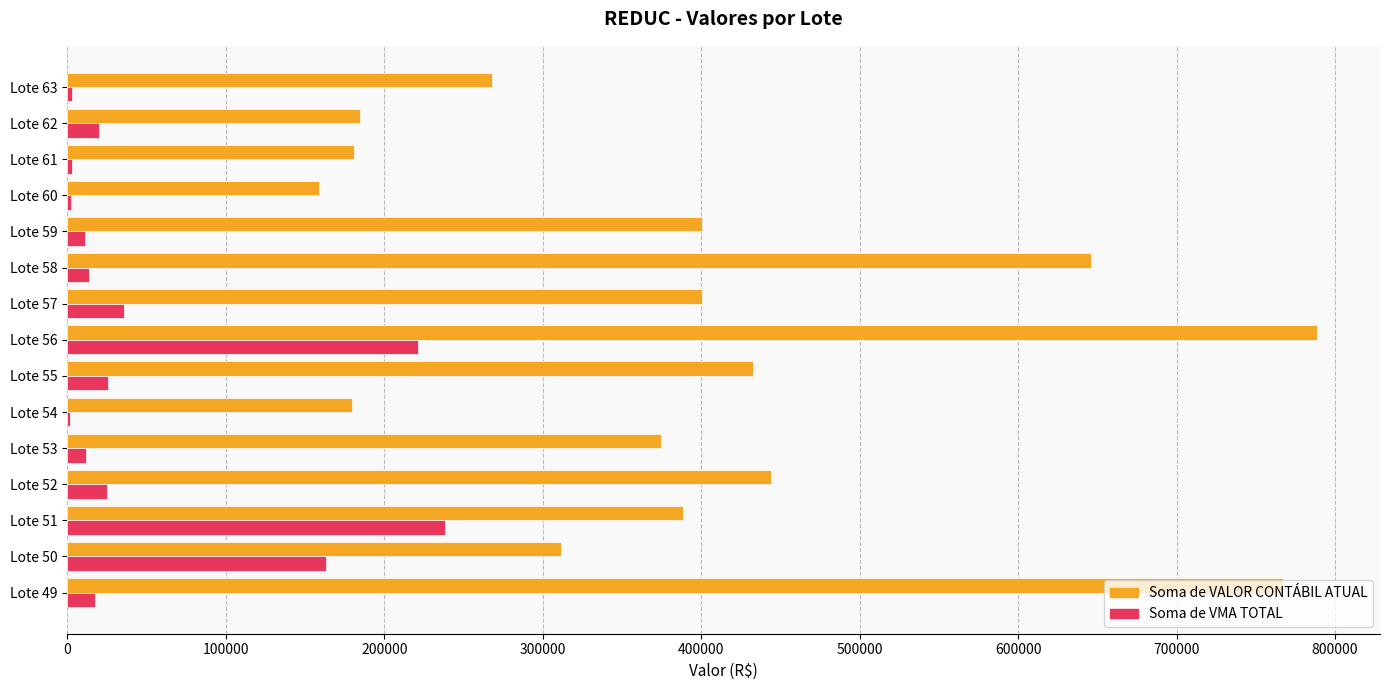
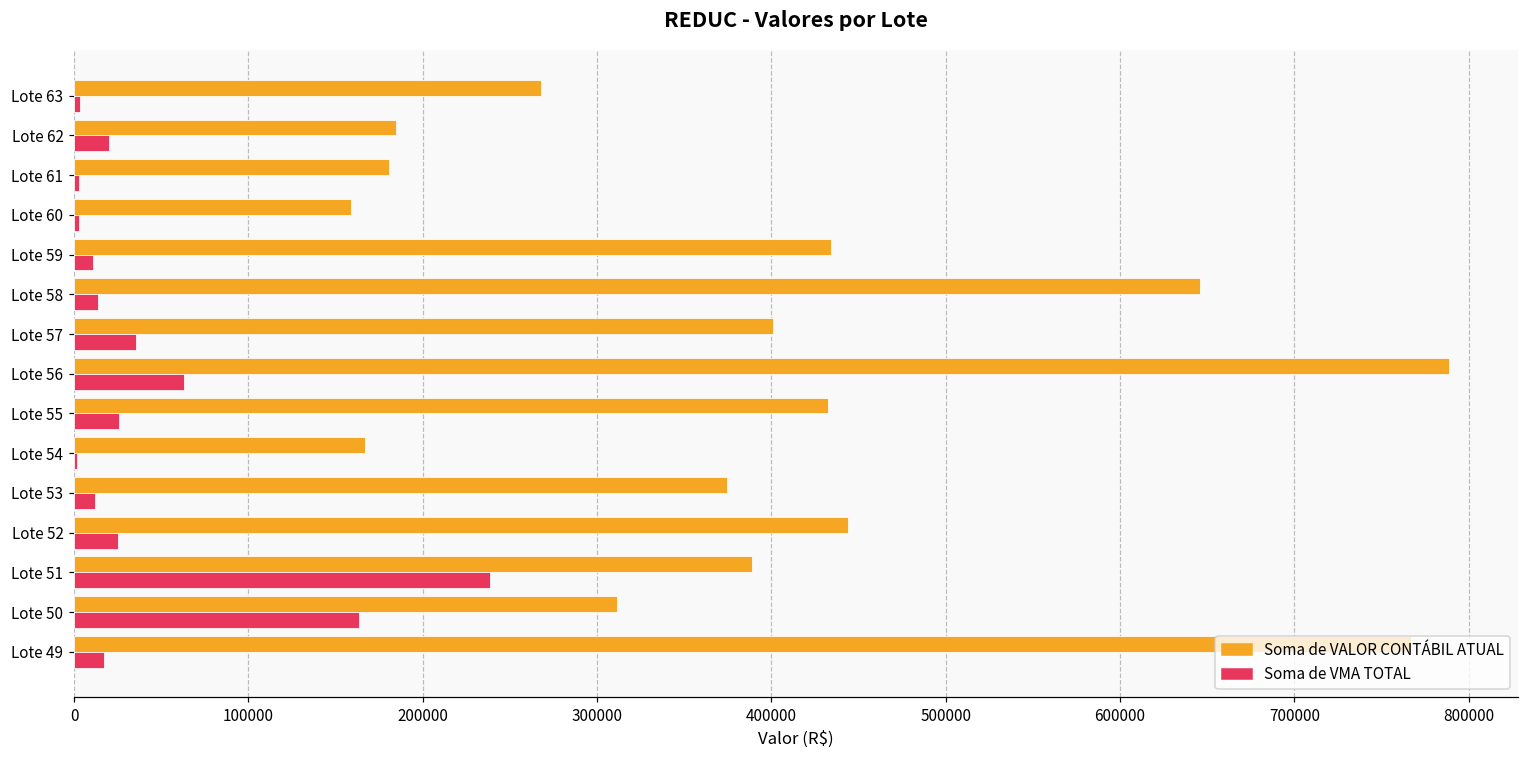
  {
    "Soma de VALOR CONTÁBIL ATUAL": {
      "Lote 63": 268000,
      "Lote 62": 184000,
      "Lote 61": 181000,
      "Lote 60": 159000,
-     "Lote 59": 400000,
+     "Lote 59": 434000,
      "Lote 58": 646000,
      "Lote 57": 401000,
      "Lote 56": 789000,
      "Lote 55": 432000,
-     "Lote 54": 180000,
+     "Lote 54": 167000,
      "Lote 53": 374000,
      "Lote 52": 444000,
      "Lote 51": 389000,
      "Lote 50": 312000
    },
    "Soma de VMA TOTAL": {
      "Lote 63": 3000,
      "Lote 62": 20000,
      "Lote 61": 3000,
      "Lote 60": 3000,
      "Lote 59": 11000,
      "Lote 58": 14000,
      "Lote 57": 36000,
-     "Lote 56": 221000,
+     "Lote 56": 63000,
      "Lote 55": 26000,
      "Lote 53": 12000,
      "Lote 52": 25000,
      "Lote 51": 238000,
      "Lote 50": 163000,
      "Lote 49": 17000
    }
  }
